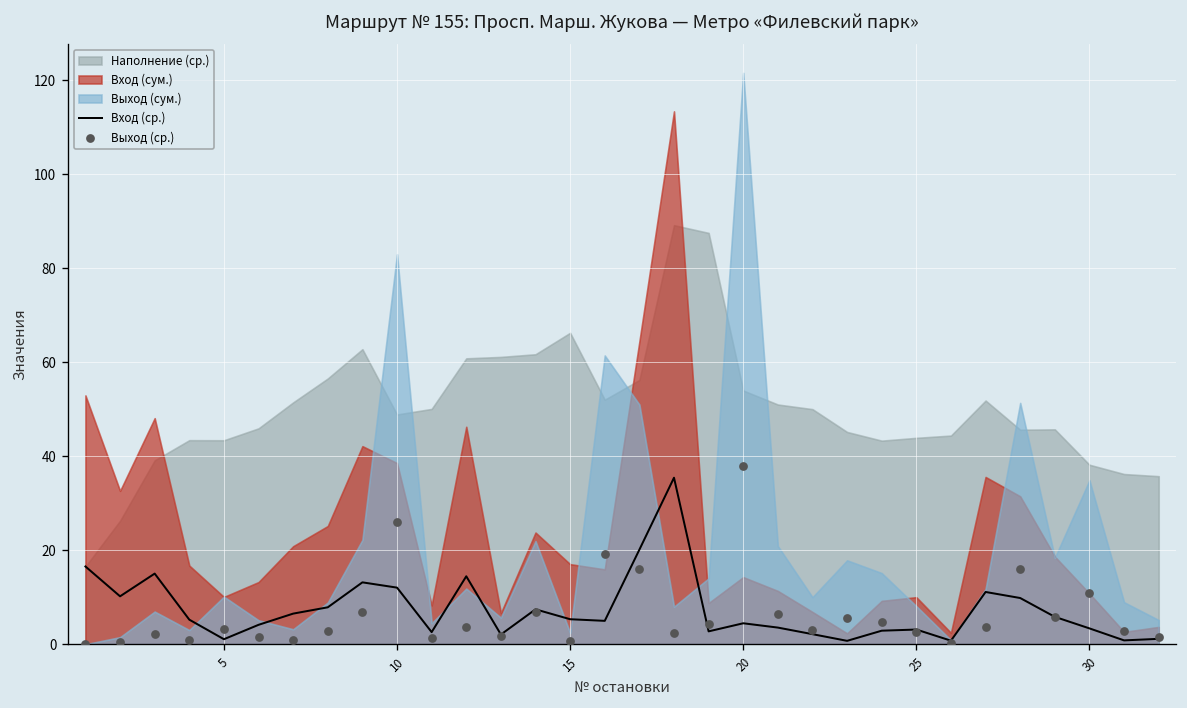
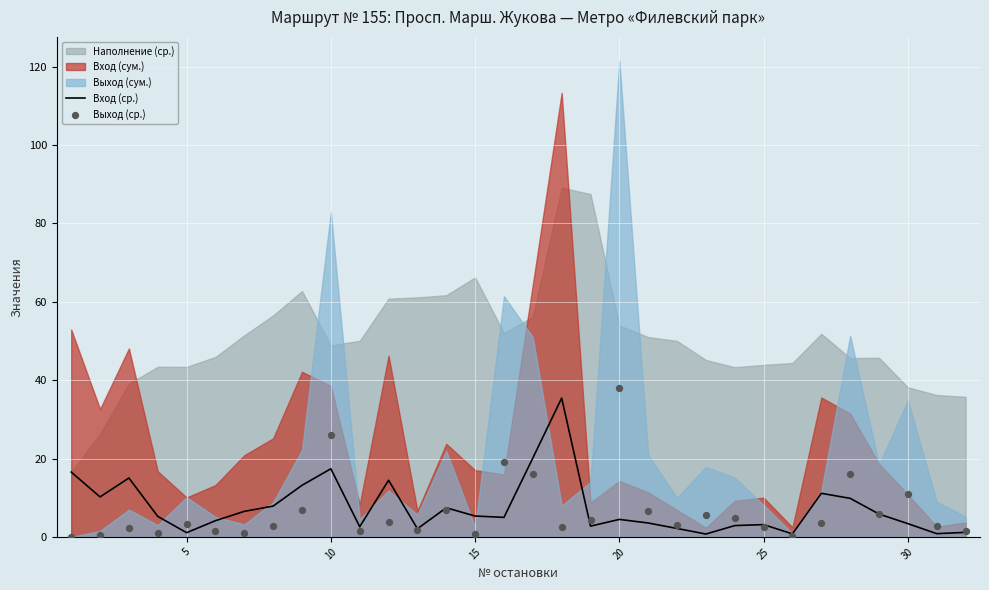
  {
    "Вход (ср.)": {
      "5": 1,
-     "10": 12,
+     "10": 17,
      "15": 5,
      "20": 4,
      "30": 3
    },
    "Вход (сум.)": {
      "10": 39,
      "15": 17,
      "20": 14,
      "25": 10
    }
  }
